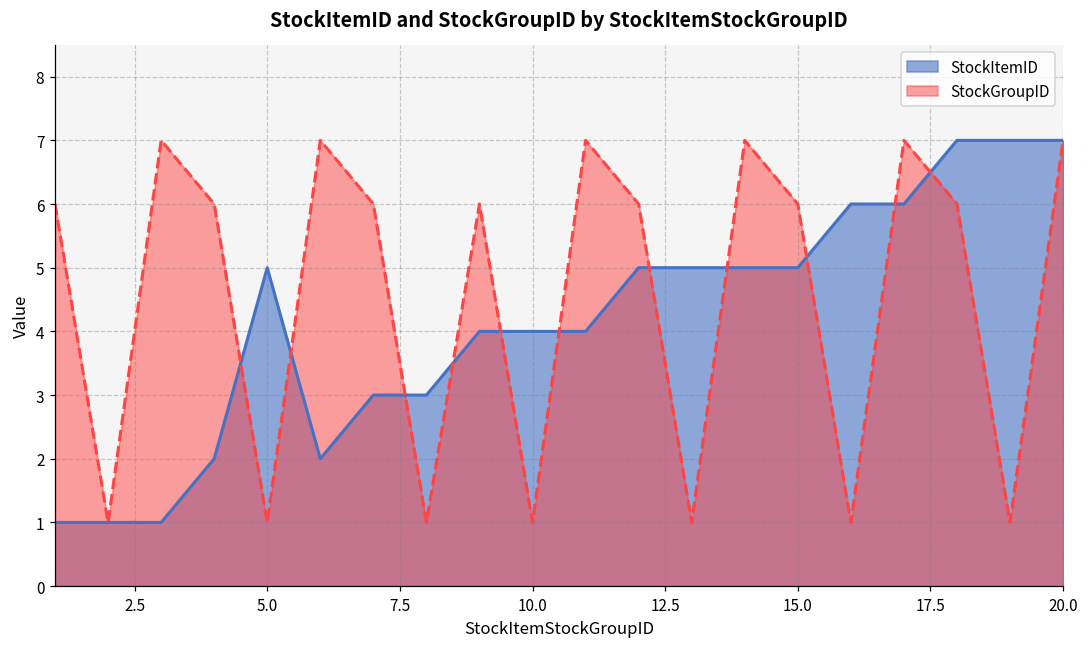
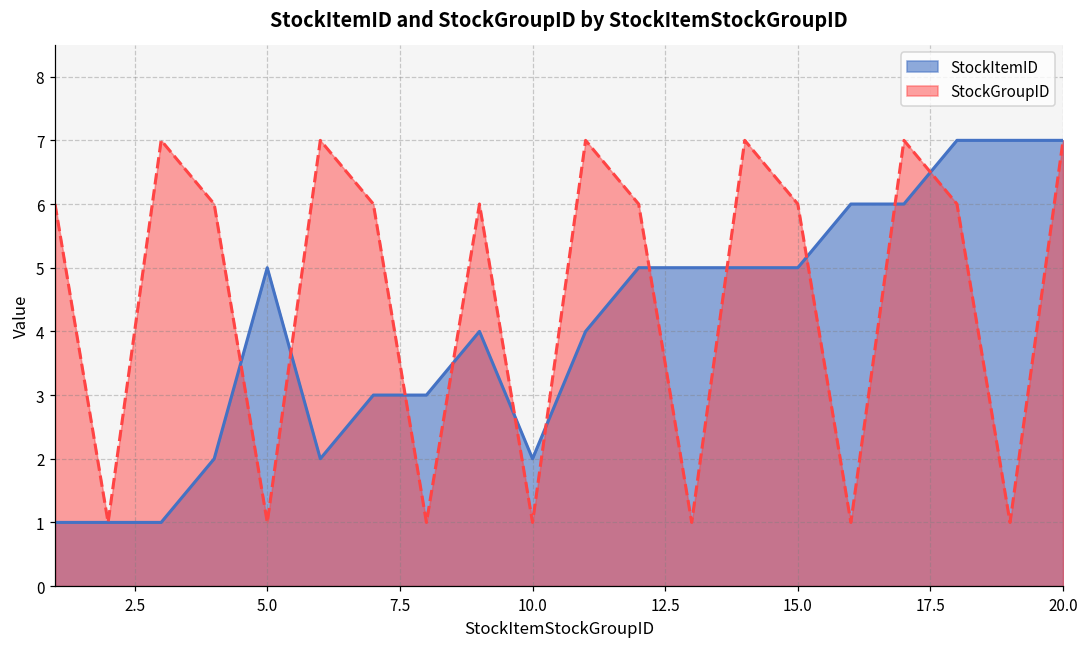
  {
    "StockItemID": {
      "5.0": 5,
-     "10.0": 4,
+     "10.0": 2,
      "15.0": 5
    },
    "StockGroupID": {
      "5.0": 1,
      "10.0": 1,
      "15.0": 6
    }
  }
